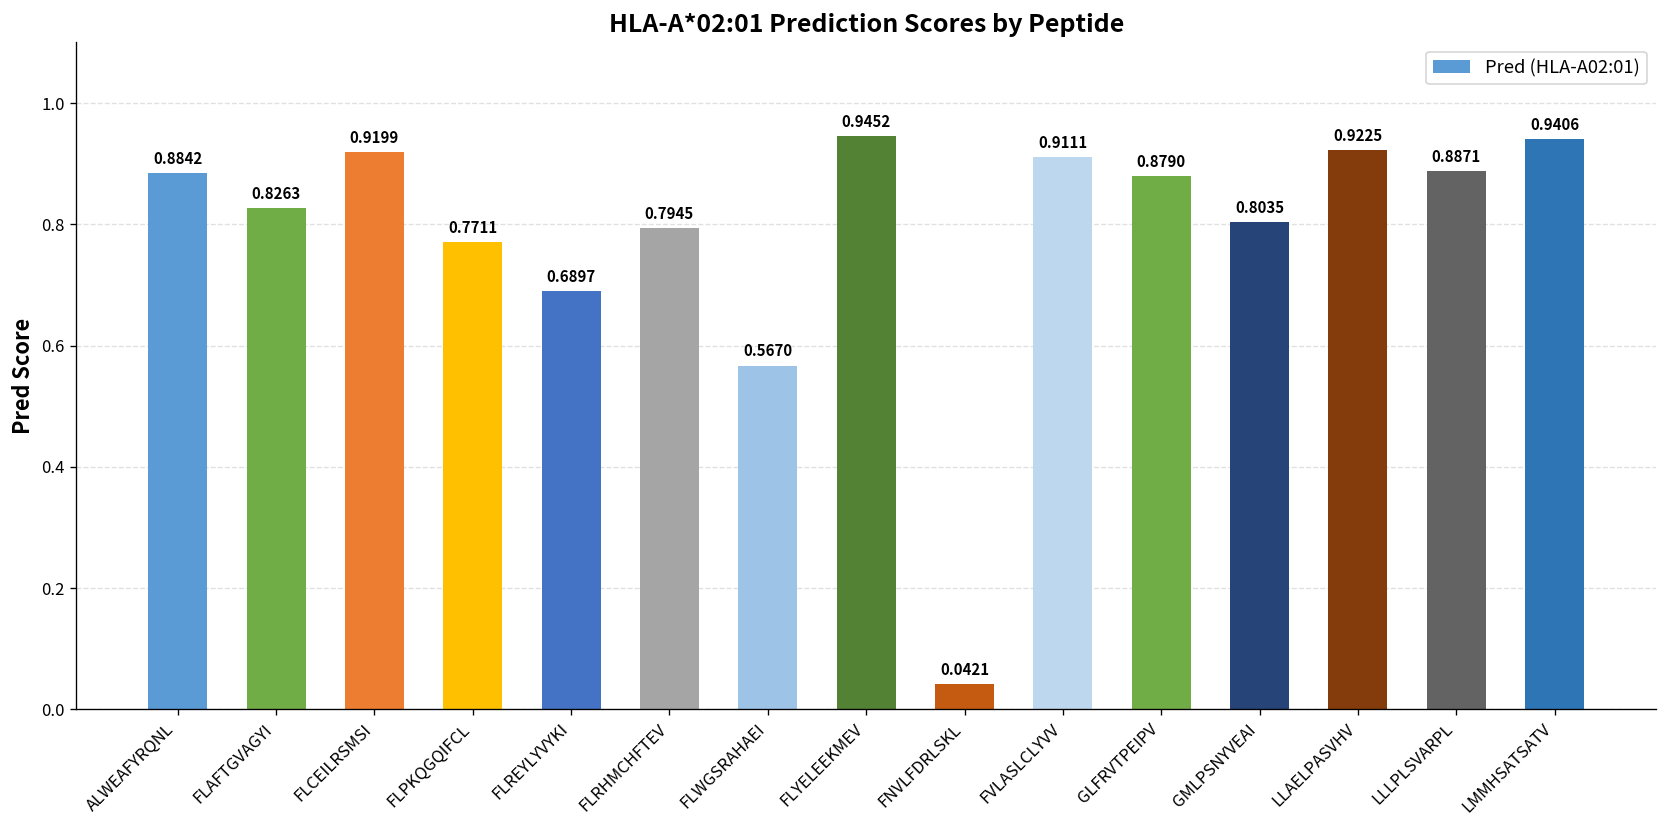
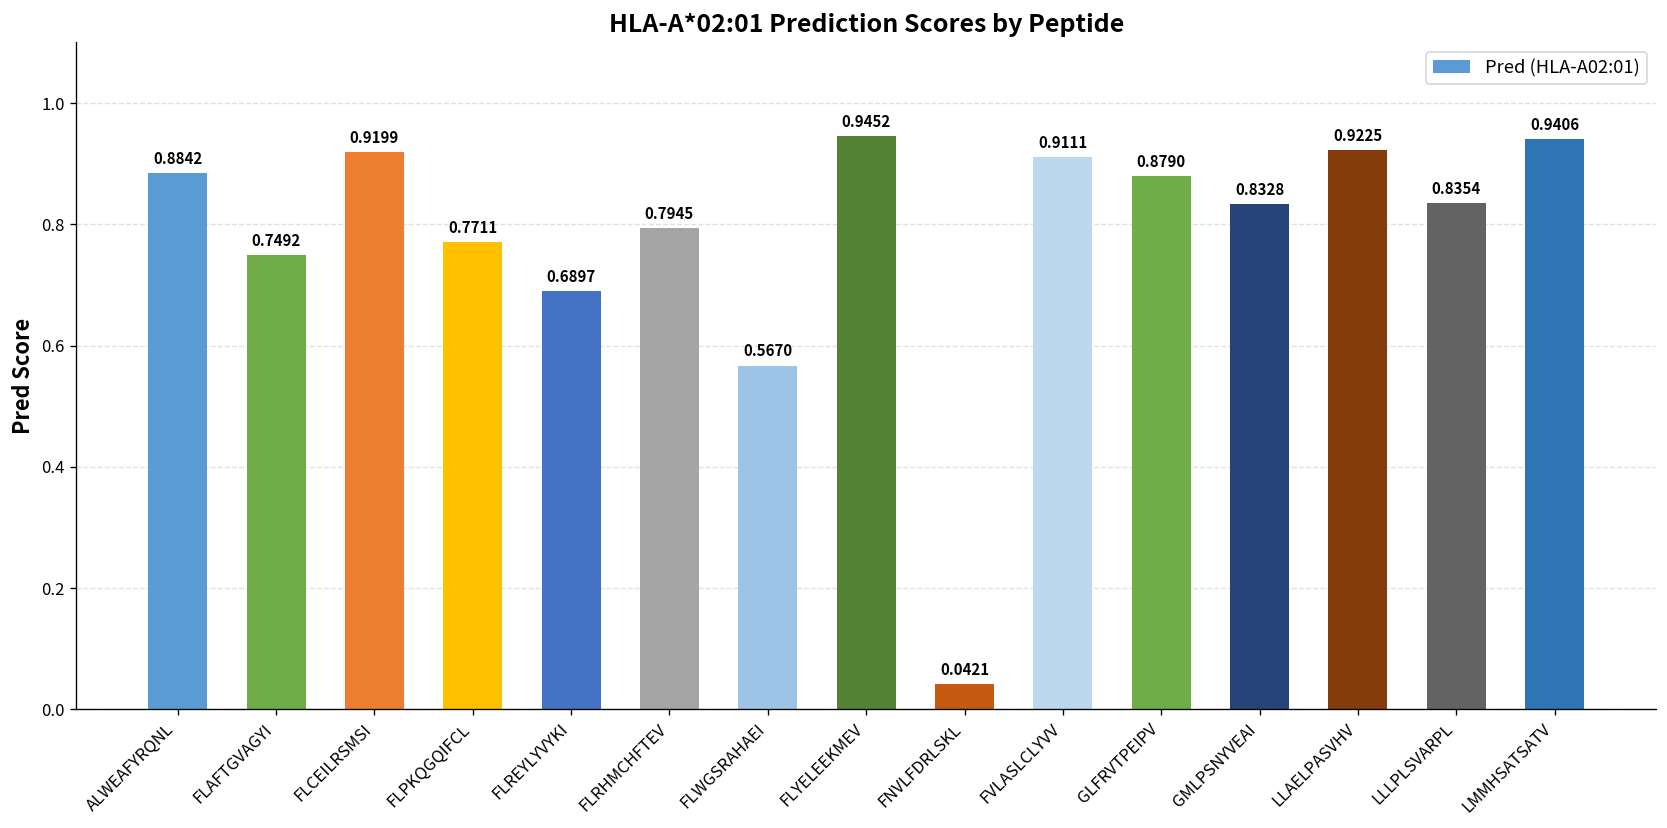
  {
    "ALWEAFYRQNL": 0.8842,
-   "FLAFTGVAGYI": 0.8263,
+   "FLAFTGVAGYI": 0.7492,
    "FLCEILRSMSI": 0.9199,
    "FLPKQGQIFCL": 0.7711,
    "FLREYLYVYKI": 0.6897,
    "FLRHMCHFTEV": 0.7945,
    "FLWGSRAHAEI": 0.5670,
    "FLYELEEKMEV": 0.9452,
    "FNVLFDRLSKL": 0.0421,
    "FVLASLCLYVV": 0.9111,
    "GLFRVTPEIPV": 0.8790,
-   "GMLPSNYVEAI": 0.8035,
+   "GMLPSNYVEAI": 0.8328,
    "LLAELPASVHV": 0.9225,
-   "LLLPLSVARPL": 0.8871,
+   "LLLPLSVARPL": 0.8354,
    "LMMHSATSATV": 0.9406
  }
